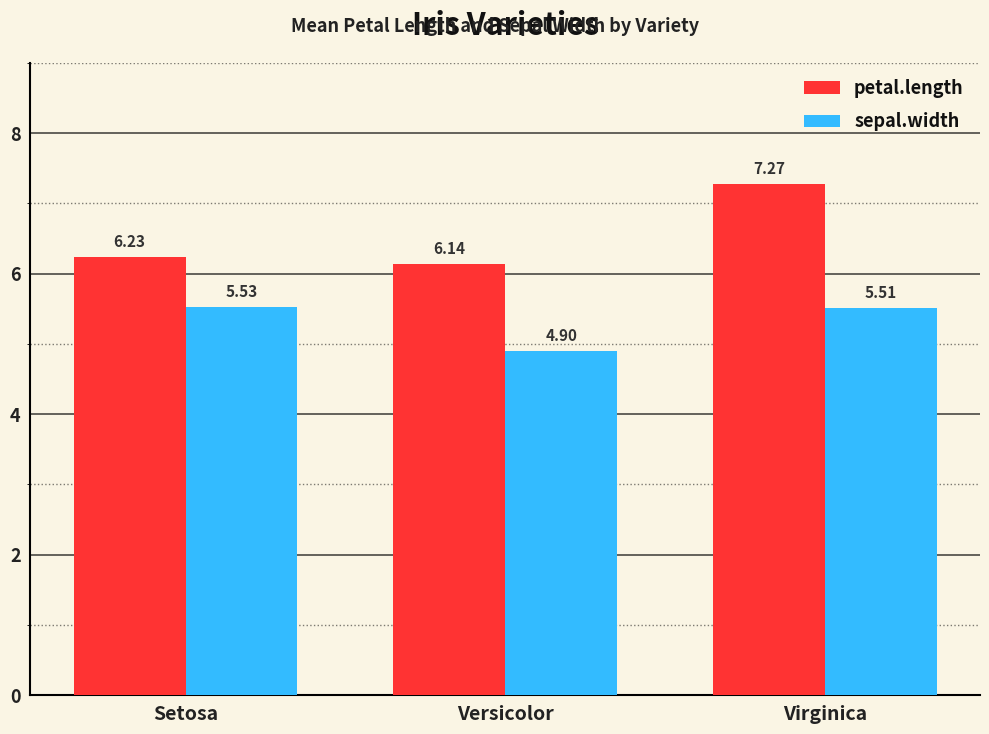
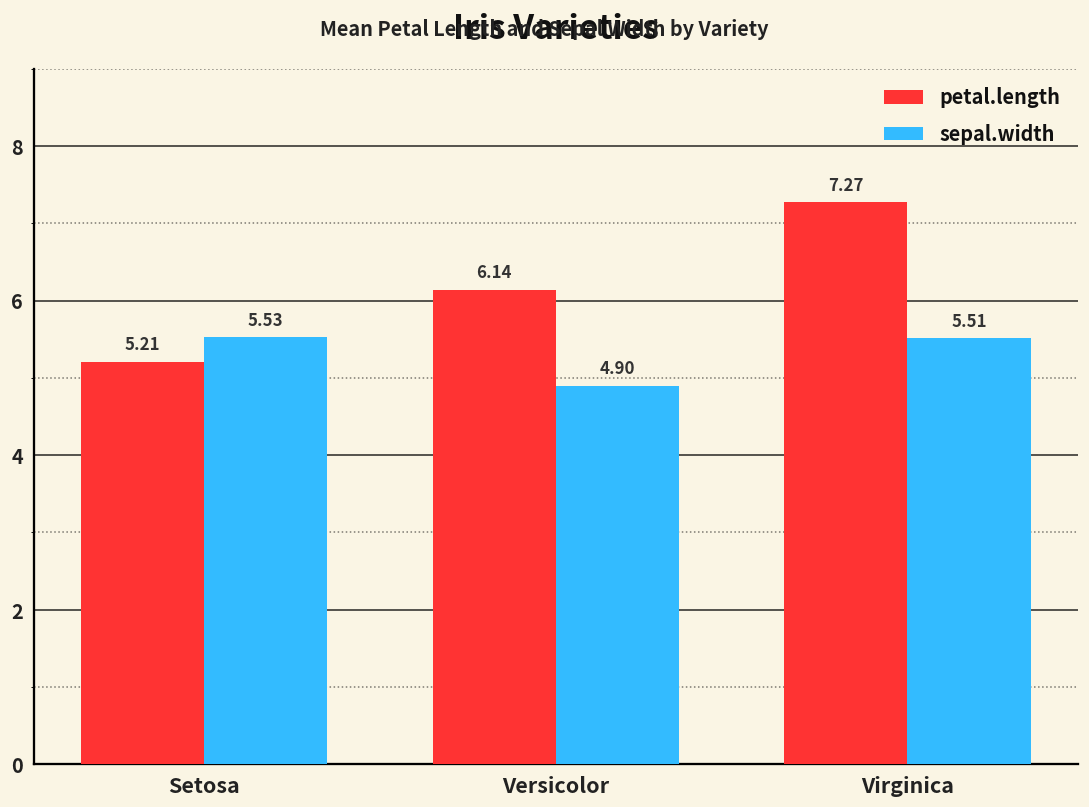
  {
    "petal.length": {
-     "Setosa": 6.23,
+     "Setosa": 5.21,
      "Versicolor": 6.14,
      "Virginica": 7.27
    },
    "sepal.width": {
      "Setosa": 5.53,
      "Versicolor": 4.90,
      "Virginica": 5.51
    }
  }
